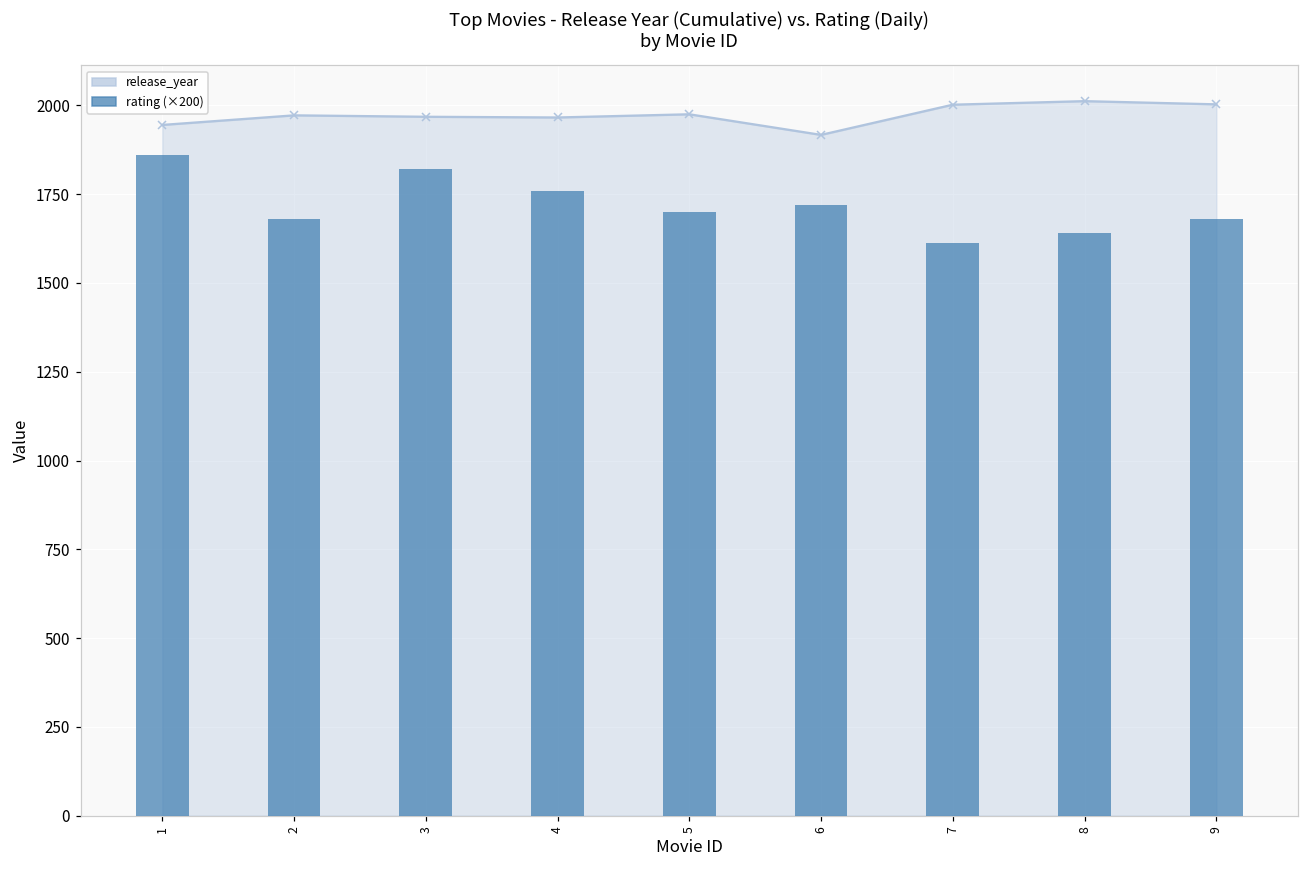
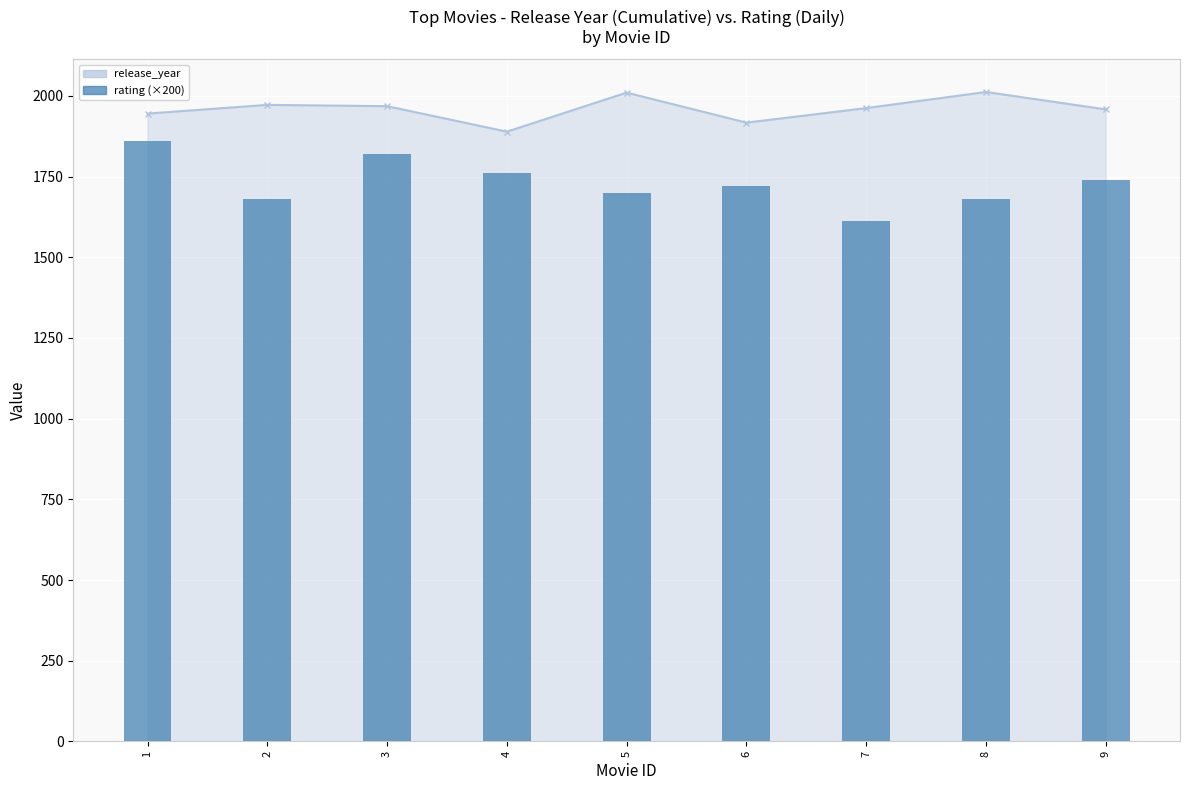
  {
    "release_year": {
      "1": 1950,
      "2": 1970,
      "3": 1970,
-     "4": 1970,
-     "5": 1980,
+     "4": 1890,
+     "5": 2010,
      "6": 1920,
-     "7": 2000,
+     "7": 1960,
      "8": 2010,
-     "9": 2000
+     "9": 1960
    },
    "rating (×200)": {
      "1": 1860,
      "2": 1680,
      "3": 1820,
      "4": 1760,
      "5": 1700,
      "6": 1720,
      "7": 1610,
-     "8": 1640,
-     "9": 1680
+     "8": 1680,
+     "9": 1740
    }
  }
